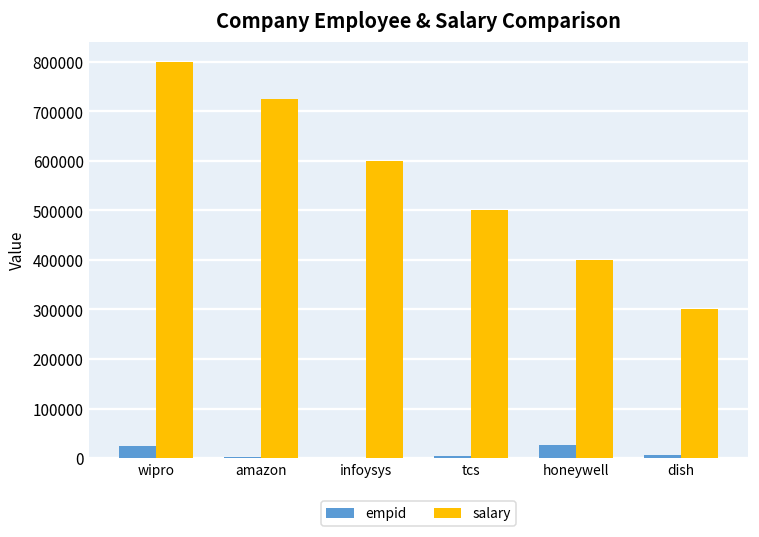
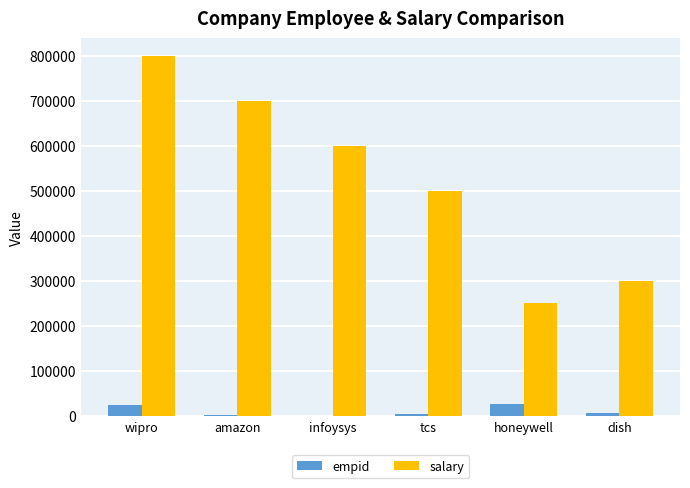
  {
    "empid": {
      "wipro": 20000,
      "honeywell": 30000,
      "dish": 10000
    },
    "salary": {
      "wipro": 800000,
-     "amazon": 730000,
+     "amazon": 700000,
      "infoysys": 600000,
      "tcs": 500000,
-     "honeywell": 400000,
+     "honeywell": 250000,
      "dish": 300000
    }
  }
